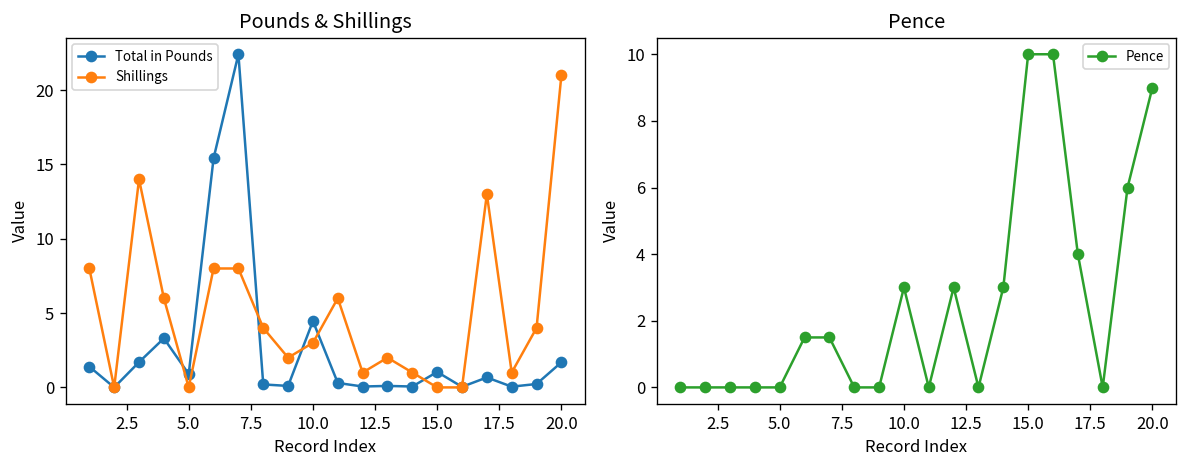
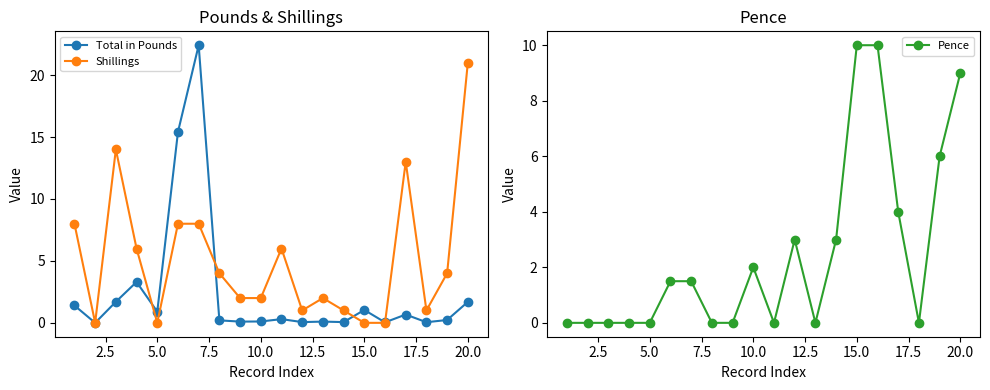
  {
    "Pounds & Shillings": {
      "Total in Pounds": {
        "5.0": 0.9,
-       "10.0": 4.5,
+       "10.0": 0.1,
        "15.0": 1.0,
        "20.0": 1.7
      },
      "Shillings": {
        "5.0": 0,
-       "10.0": 3,
+       "10.0": 2,
        "15.0": 0,
        "20.0": 21
      }
    },
    "Pence": {
      "5.0": 0,
-     "10.0": 3,
+     "10.0": 2,
      "15.0": 10,
      "20.0": 9
    }
  }
